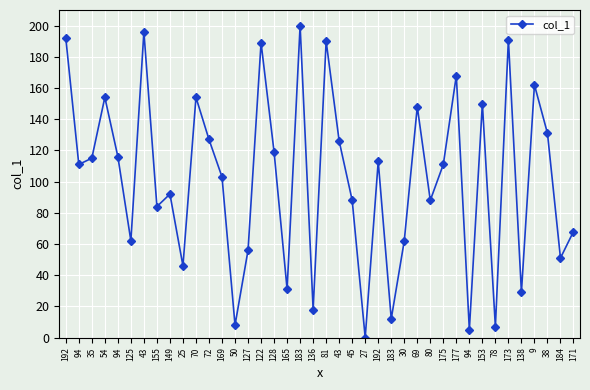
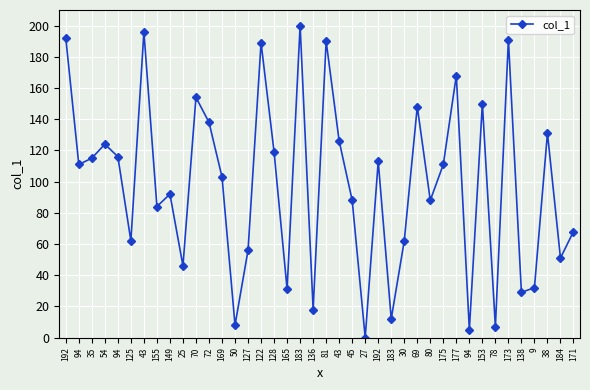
  {
    "35": 115,
-   "54": 154,
+   "54": 124,
    "125": 62,
    "155": 84,
    "149": 92,
    "25": 46,
    "70": 154,
-   "72": 127,
+   "72": 138,
    "169": 103,
    "50": 8,
    "127": 56,
    "122": 189,
    "128": 119,
    "165": 31,
    "136": 18,
    "81": 190,
    "45": 88,
    "27": 0,
    "30": 62,
    "69": 148,
    "80": 88,
    "175": 111,
    "177": 168,
    "153": 150,
    "78": 7,
    "173": 191,
    "138": 29,
-   "9": 162,
+   "9": 32,
    "38": 131,
    "184": 51,
    "171": 68
  }
